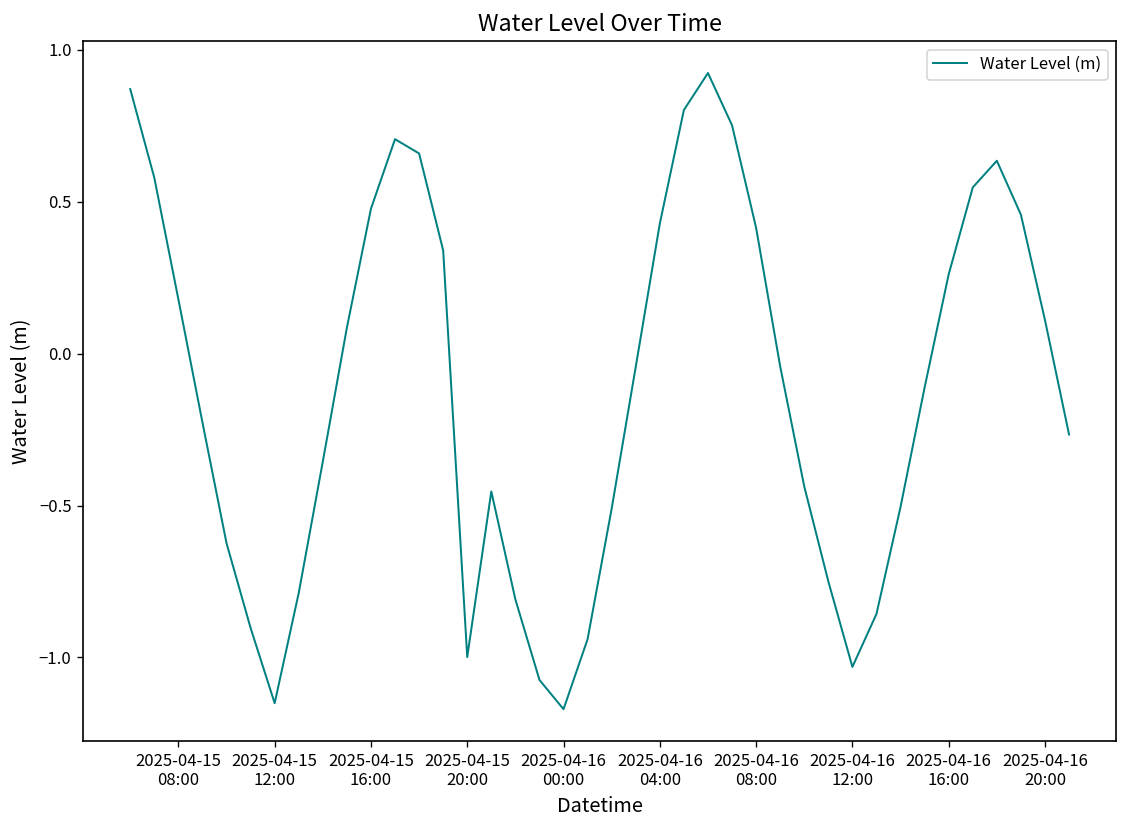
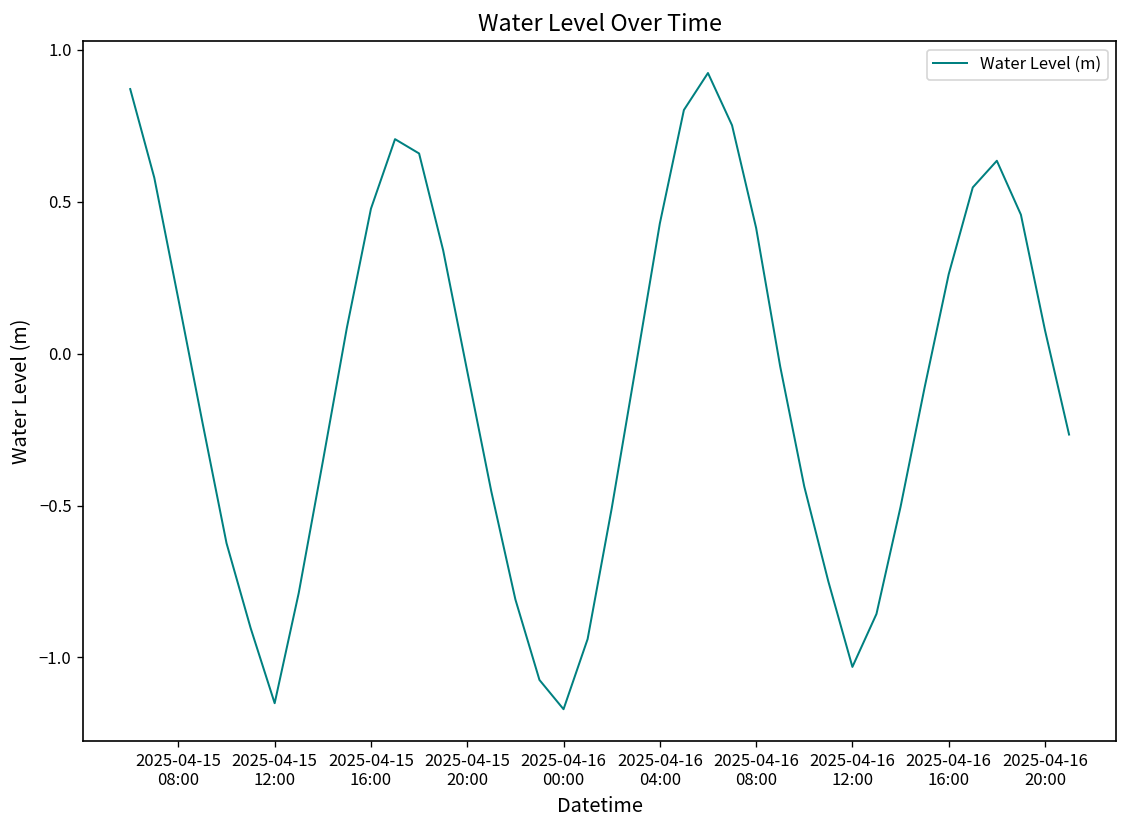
  {
    "2025-04-15 08:00": 0.18,
    "2025-04-15 12:00": -1.15,
    "2025-04-15 16:00": 0.48,
-   "2025-04-15 20:00": -1.00,
+   "2025-04-15 20:00": -0.06,
    "2025-04-16 00:00": -1.17,
    "2025-04-16 04:00": 0.43,
    "2025-04-16 08:00": 0.41,
    "2025-04-16 12:00": -1.03,
    "2025-04-16 16:00": 0.26,
-   "2025-04-16 20:00": 0.11
+   "2025-04-16 20:00": 0.08
  }
